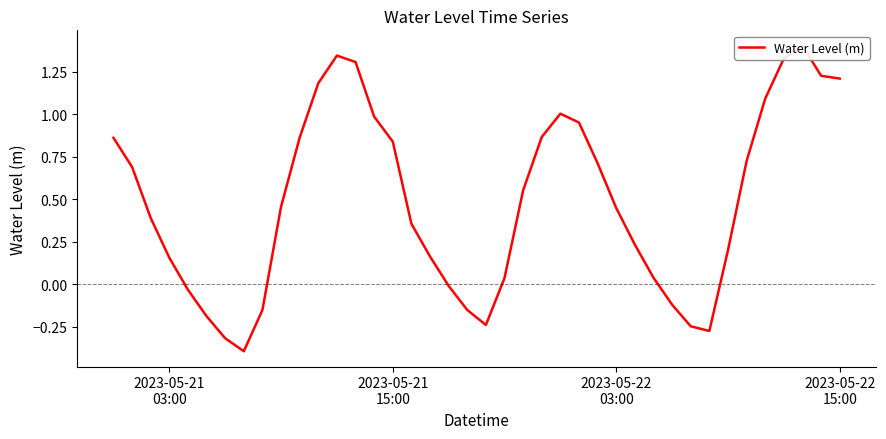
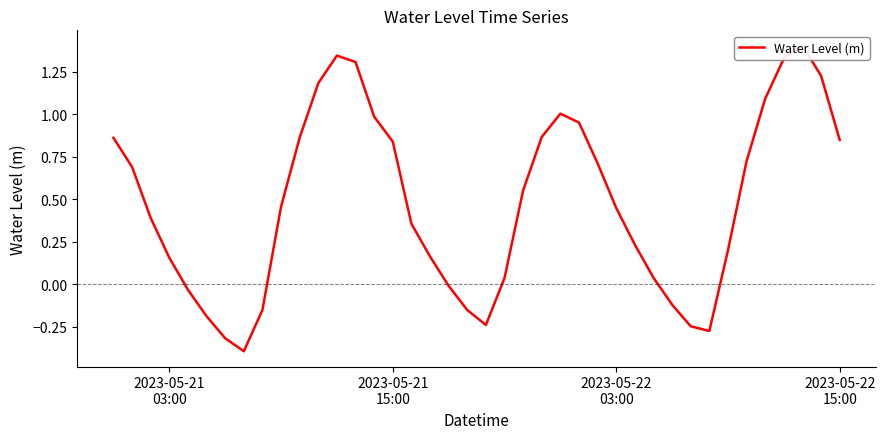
  {
    "2023-05-21 03:00": 0.16,
    "2023-05-21 15:00": 0.84,
    "2023-05-22 03:00": 0.45,
-   "2023-05-22 15:00": 1.21
+   "2023-05-22 15:00": 0.85
  }
